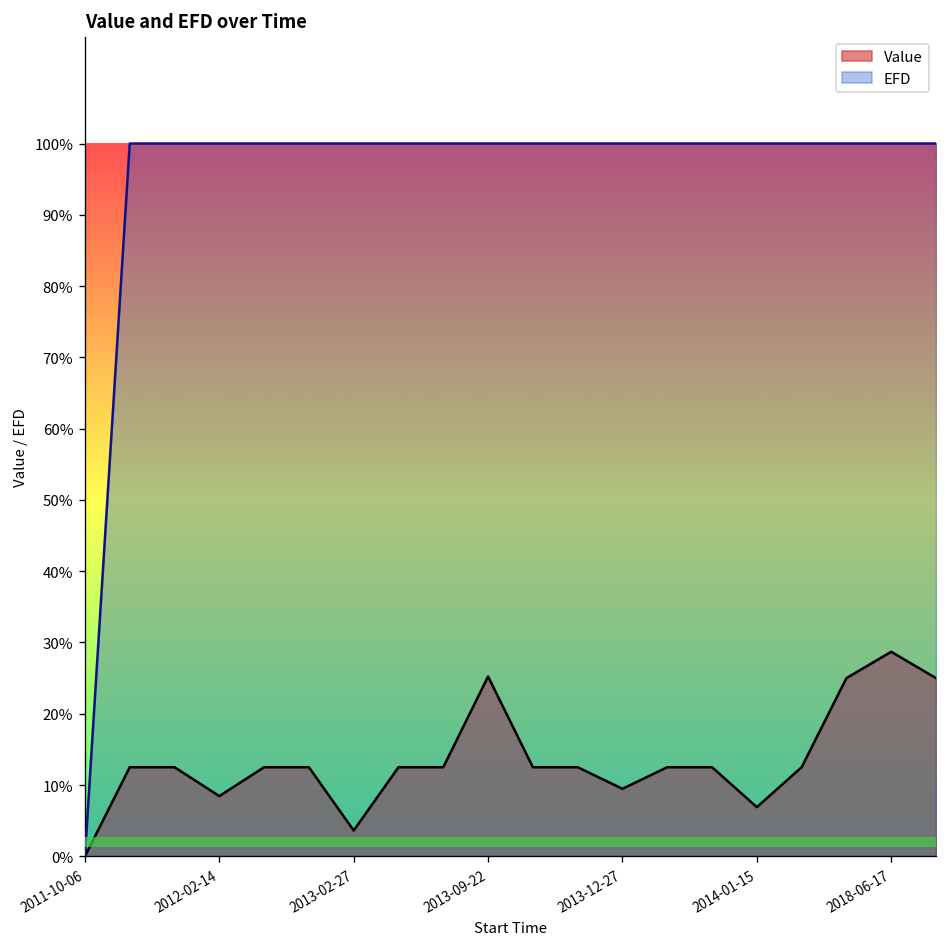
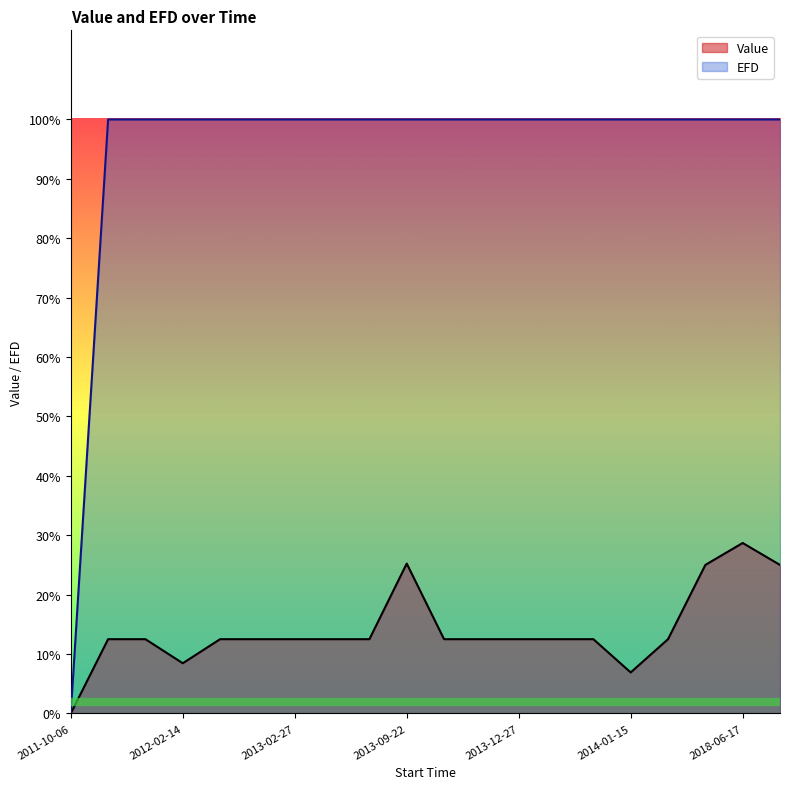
  {
    "Value": {
      "2012-02-14": "8%",
-     "2013-02-27": "4%",
+     "2013-02-27": "13%",
      "2013-09-22": "25%",
-     "2013-12-27": "9%",
+     "2013-12-27": "13%",
      "2014-01-15": "7%",
      "2018-06-17": "29%"
    },
    "EFD": {
      "2012-02-14": "100%",
      "2013-02-27": "100%",
      "2013-09-22": "100%",
      "2013-12-27": "100%",
      "2014-01-15": "100%",
      "2018-06-17": "100%"
    }
  }
